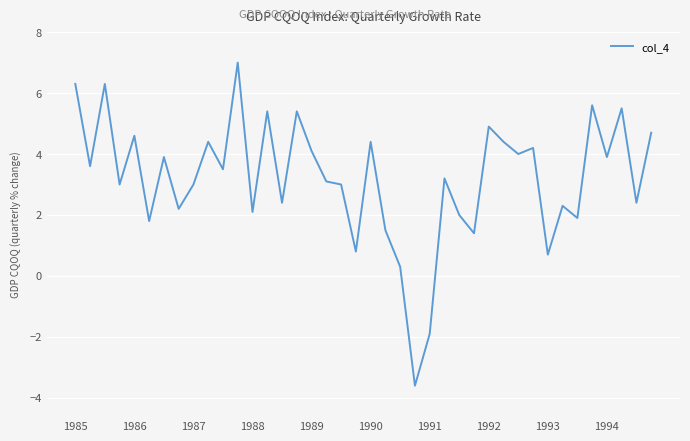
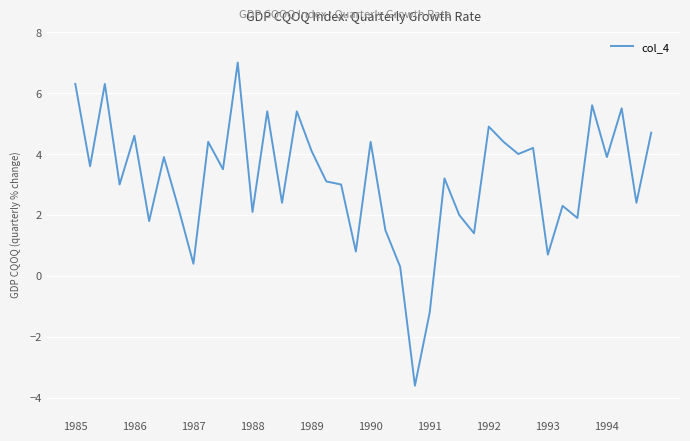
  {
    "1985": 6.3,
    "1986": 4.6,
-   "1987": 3.0,
+   "1987": 0.4,
    "1988": 2.1,
    "1989": 4.1,
    "1990": 4.4,
-   "1991": -1.9,
+   "1991": -1.2,
    "1992": 4.9,
    "1993": 0.7,
    "1994": 3.9
  }
